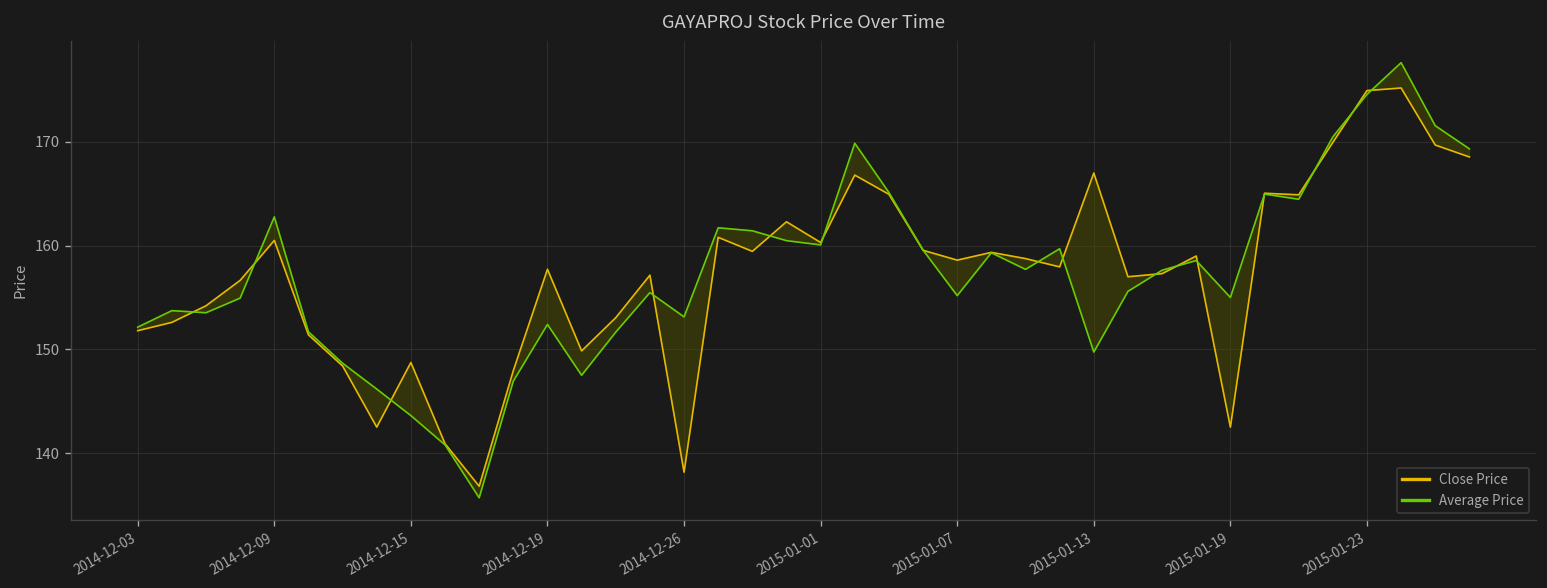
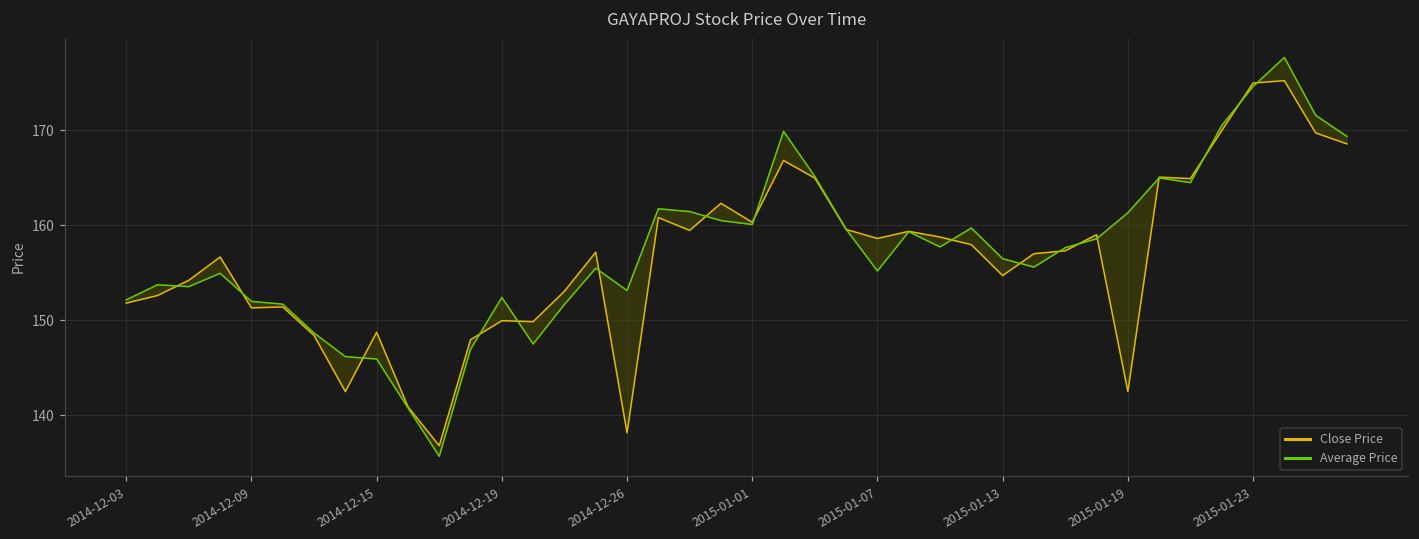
  {
    "Close Price": {
      "2014-12-03": 152,
-     "2014-12-09": 161,
+     "2014-12-09": 151,
      "2014-12-15": 149,
-     "2014-12-19": 158,
+     "2014-12-19": 150,
      "2014-12-26": 138,
      "2015-01-07": 159,
-     "2015-01-13": 167,
+     "2015-01-13": 155,
      "2015-01-19": 143,
      "2015-01-23": 175
    },
    "Average Price": {
      "2014-12-03": 152,
-     "2014-12-09": 163,
-     "2014-12-15": 144,
+     "2014-12-09": 152,
+     "2014-12-15": 146,
      "2014-12-19": 152,
      "2014-12-26": 153,
      "2015-01-07": 155,
-     "2015-01-13": 150,
-     "2015-01-19": 155,
+     "2015-01-13": 156,
+     "2015-01-19": 161,
      "2015-01-23": 175
    }
  }
